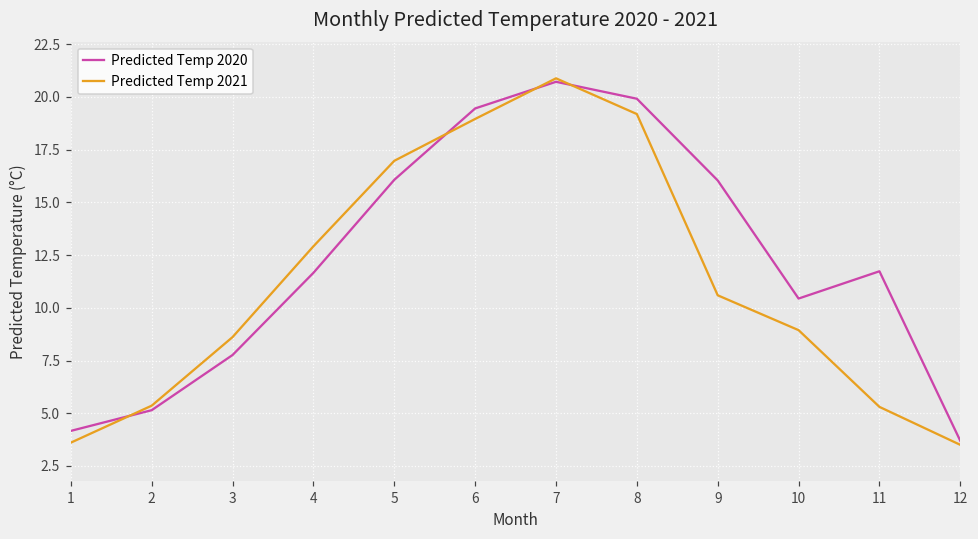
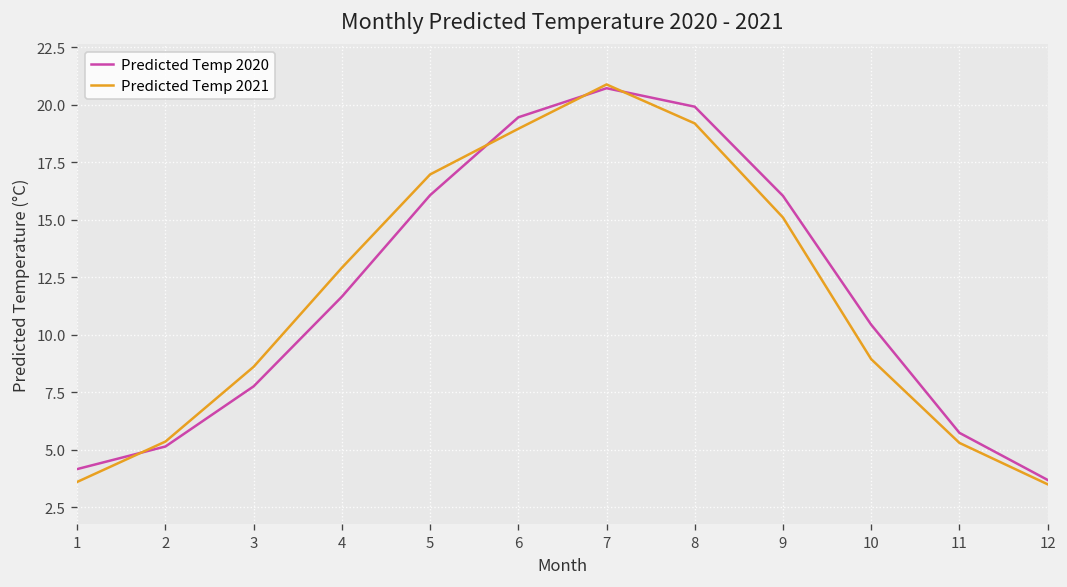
  {
    "Predicted Temp 2020": {
      "1": 4.2,
      "2": 5.1,
      "3": 7.8,
      "4": 11.7,
      "5": 16.1,
      "6": 19.5,
      "7": 20.7,
      "8": 19.9,
      "9": 16.0,
      "10": 10.4,
-     "11": 11.7,
+     "11": 5.7,
      "12": 3.7
    },
    "Predicted Temp 2021": {
      "1": 3.6,
      "2": 5.4,
      "3": 8.6,
      "4": 12.9,
      "5": 17.0,
      "6": 19.0,
      "7": 20.9,
      "8": 19.2,
-     "9": 10.6,
+     "9": 15.1,
      "10": 8.9,
      "11": 5.3,
      "12": 3.5
    }
  }
